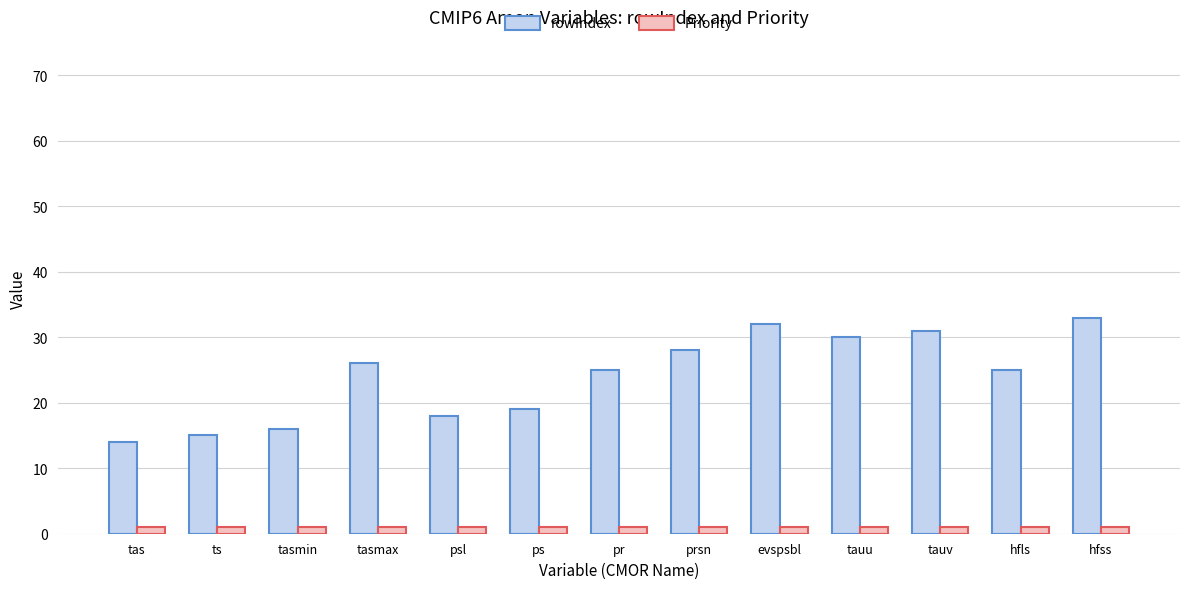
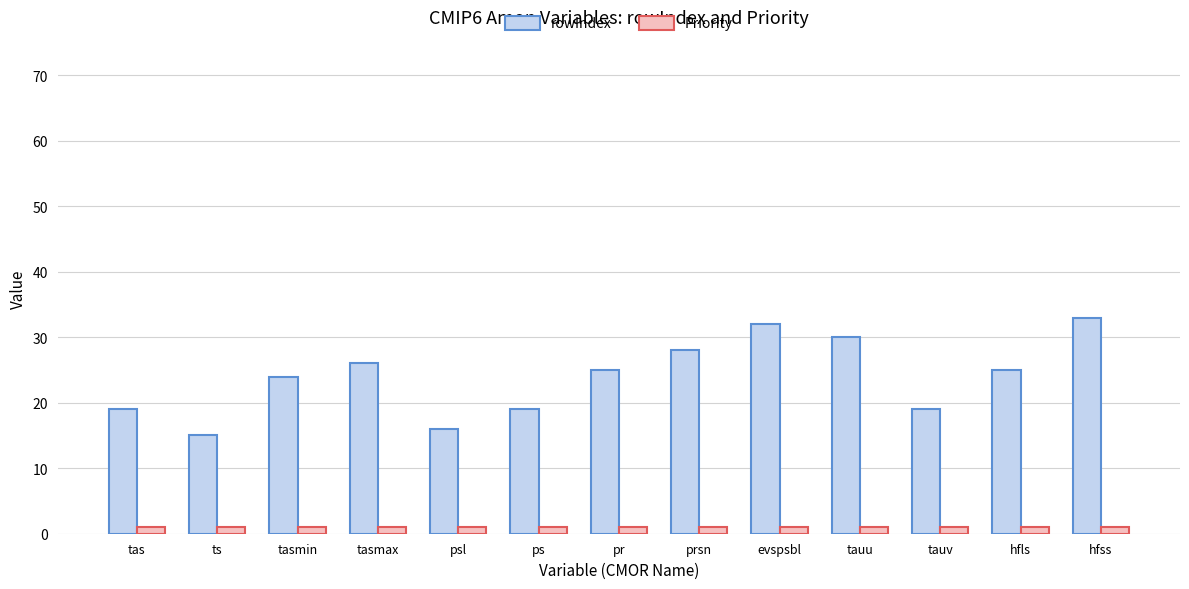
  {
    "rowIndex": {
-     "tas": 14,
+     "tas": 19,
      "ts": 15,
-     "tasmin": 16,
+     "tasmin": 24,
      "tasmax": 26,
-     "psl": 18,
+     "psl": 16,
      "ps": 19,
      "pr": 25,
      "prsn": 28,
      "evspsbl": 32,
      "tauu": 30,
-     "tauv": 31,
+     "tauv": 19,
      "hfls": 25,
      "hfss": 33
    },
    "Priority": {
      "tas": 1,
      "ts": 1,
      "tasmin": 1,
      "tasmax": 1,
      "psl": 1,
      "ps": 1,
      "pr": 1,
      "prsn": 1,
      "evspsbl": 1,
      "tauu": 1,
      "tauv": 1,
      "hfls": 1,
      "hfss": 1
    }
  }
